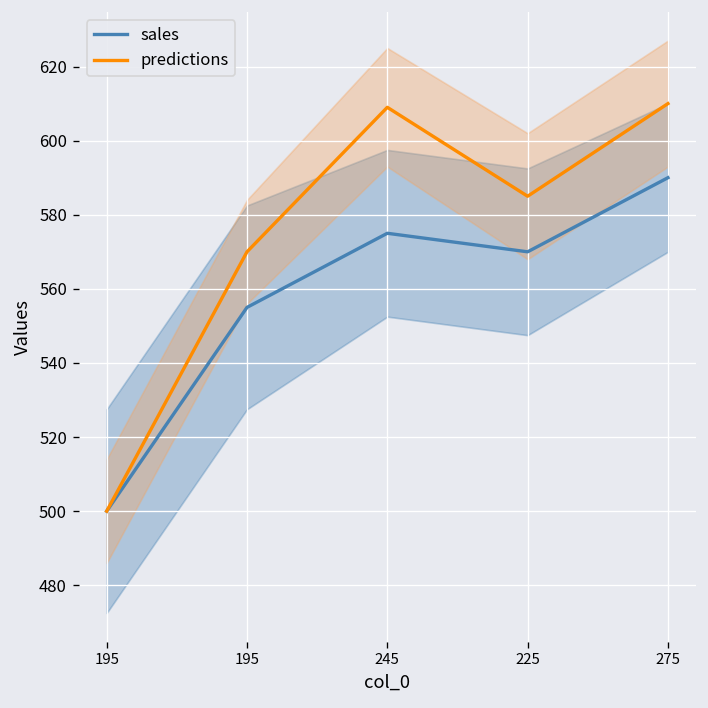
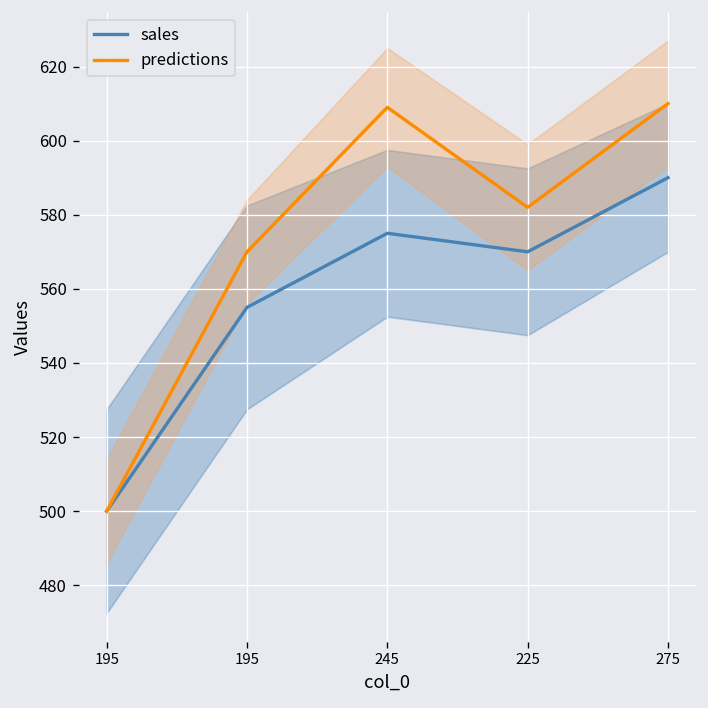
  {
    "predictions": {
      "245": 609,
-     "225": 585
+     "225": 582
    }
  }
